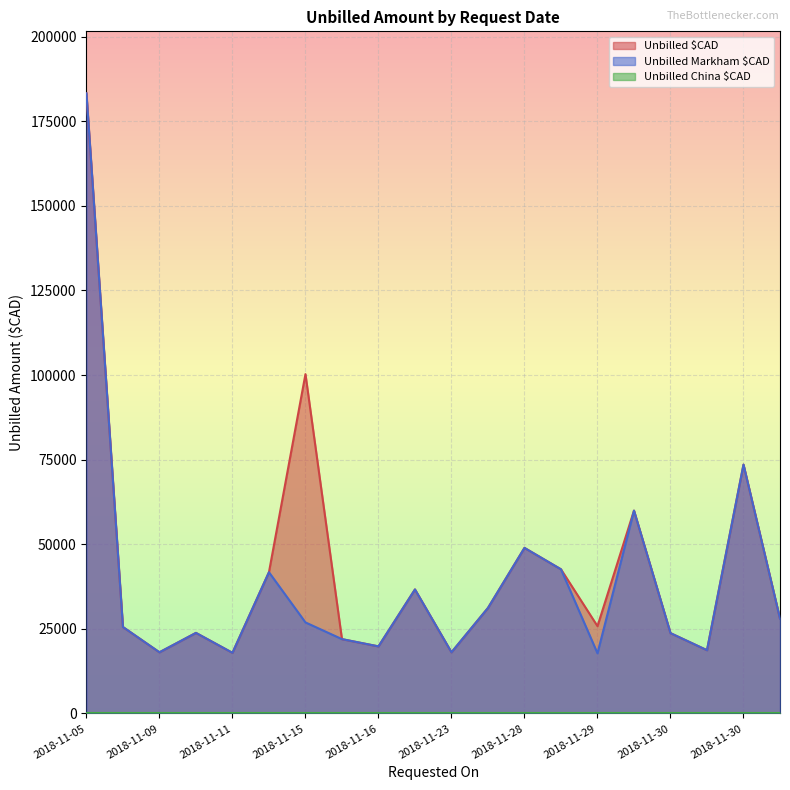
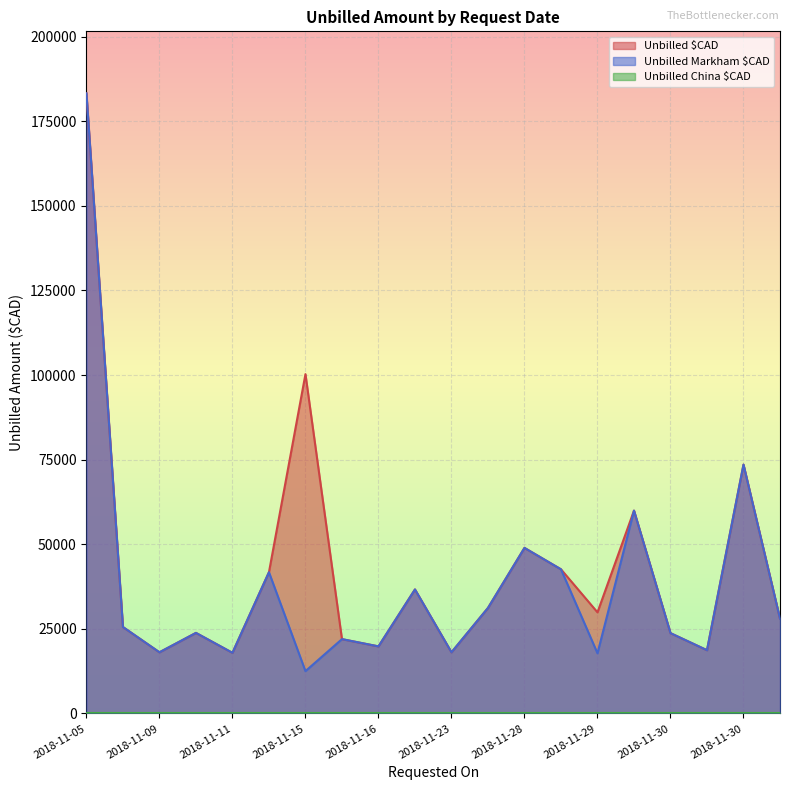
  {
    "Unbilled $CAD": {
      "2018-11-15": 100000,
-     "2018-11-29": 26000
+     "2018-11-29": 30000
    },
    "Unbilled Markham $CAD": {
-     "2018-11-15": 27000,
+     "2018-11-15": 13000,
      "2018-11-29": 18000
    },
    "Unbilled China $CAD": {
      "2018-11-05": 0,
      "2018-11-15": 0,
      "2018-11-23": 0,
      "2018-11-29": 0
    }
  }
